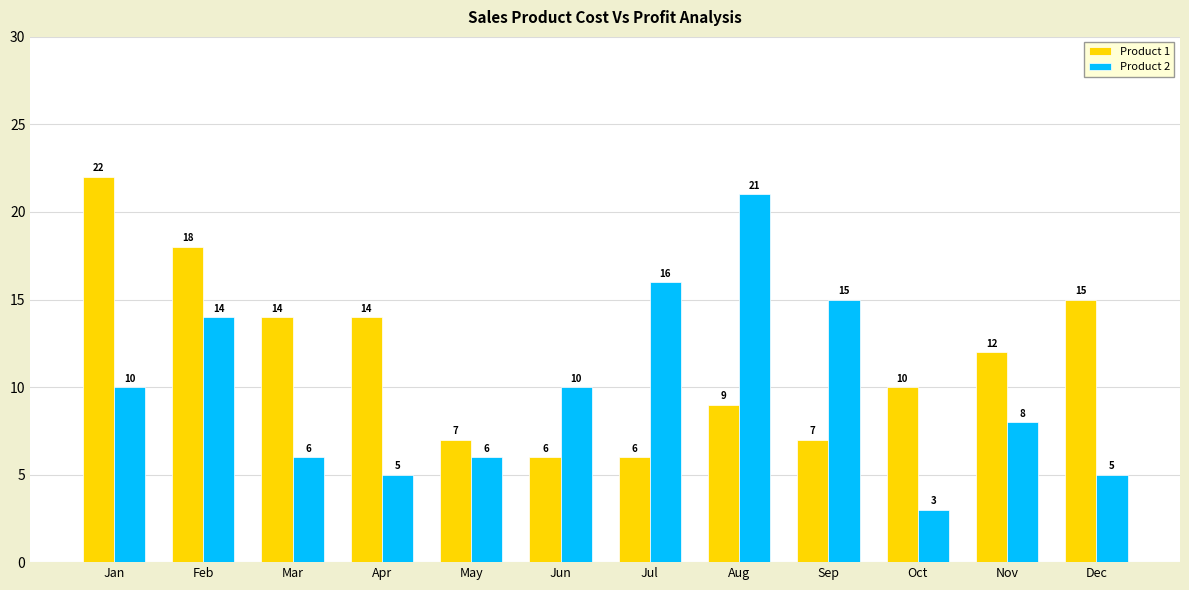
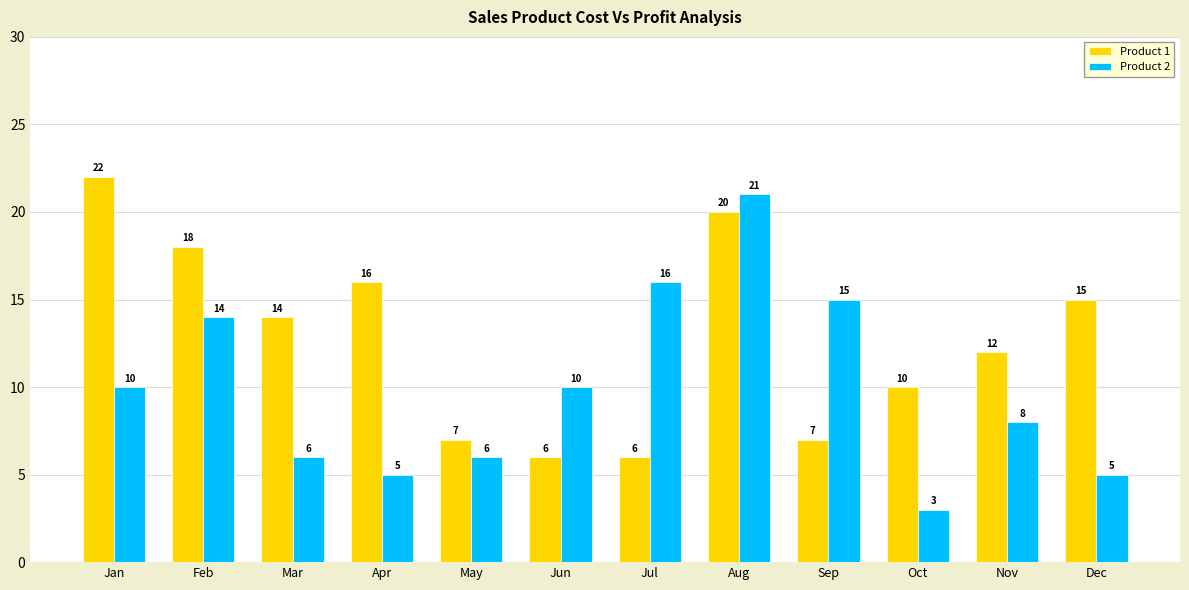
  {
    "Product 1": {
      "Jan": 22,
      "Feb": 18,
      "Mar": 14,
-     "Apr": 14,
+     "Apr": 16,
      "May": 7,
      "Jun": 6,
      "Jul": 6,
-     "Aug": 9,
+     "Aug": 20,
      "Sep": 7,
      "Oct": 10,
      "Nov": 12,
      "Dec": 15
    },
    "Product 2": {
      "Jan": 10,
      "Feb": 14,
      "Mar": 6,
      "Apr": 5,
      "May": 6,
      "Jun": 10,
      "Jul": 16,
      "Aug": 21,
      "Sep": 15,
      "Oct": 3,
      "Nov": 8,
      "Dec": 5
    }
  }
